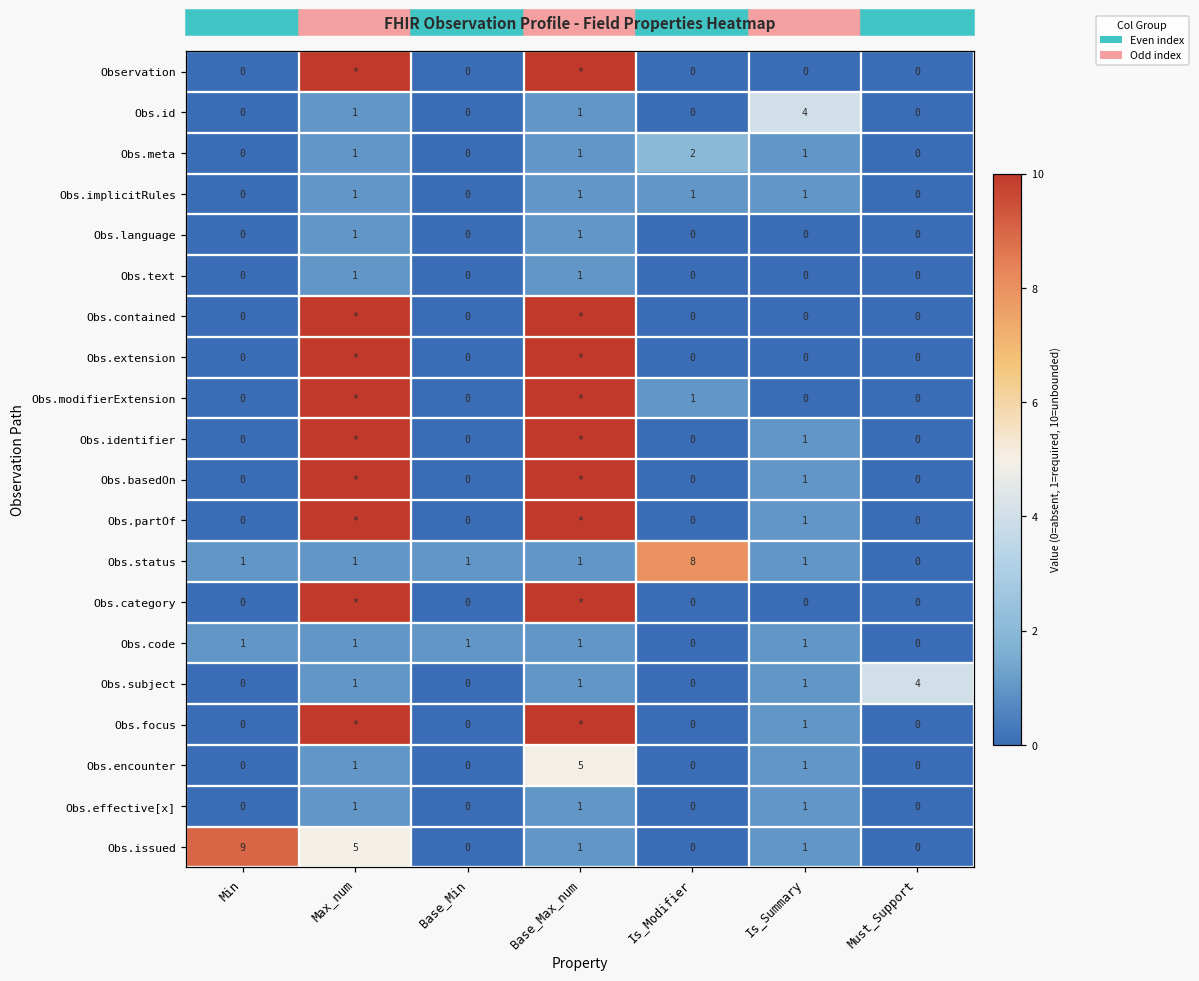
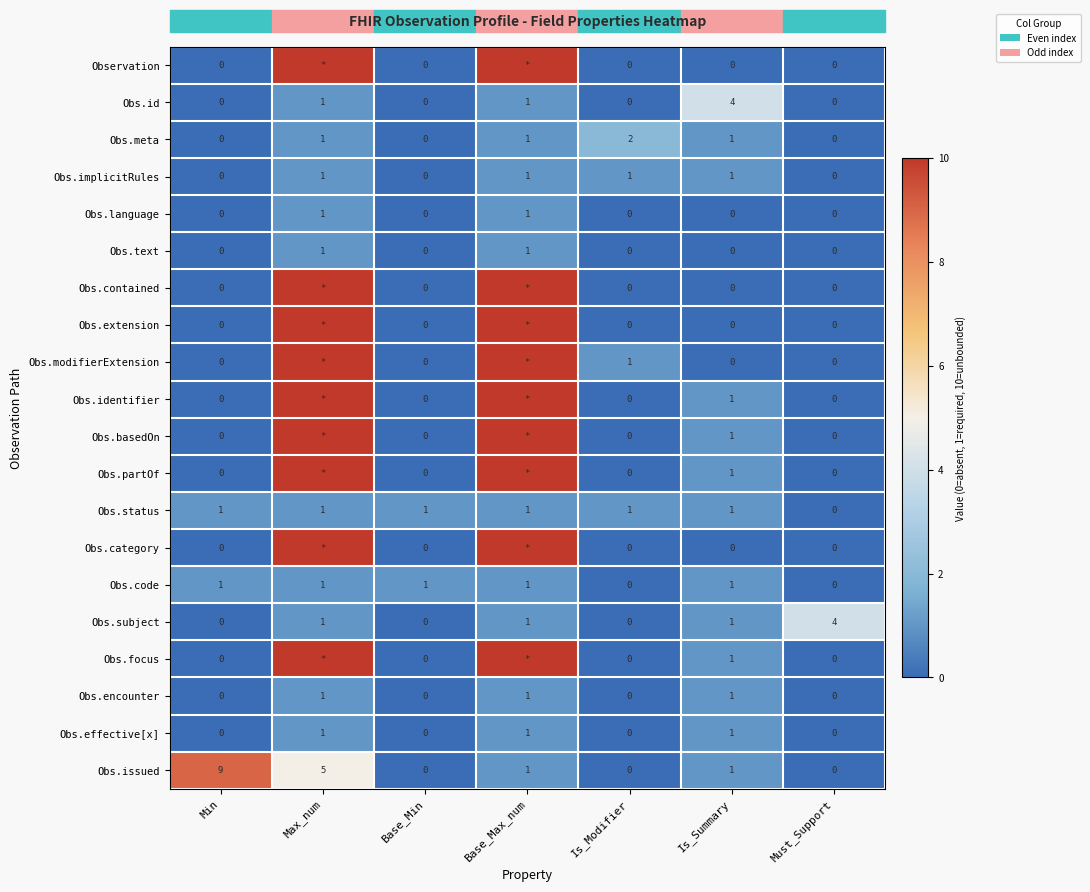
  {
    "Observation": {
      "Min": 0,
      "Base_Min": 0,
      "Is_Modifier": 0,
      "Is_Summary": 0,
      "Must_Support": 0
    },
    "Obs.id": {
      "Min": 0,
      "Max_num": 1,
      "Base_Min": 0,
      "Base_Max_num": 1,
      "Is_Modifier": 0,
      "Is_Summary": 4,
      "Must_Support": 0
    },
    "Obs.meta": {
      "Min": 0,
      "Max_num": 1,
      "Base_Min": 0,
      "Base_Max_num": 1,
      "Is_Modifier": 2,
      "Is_Summary": 1,
      "Must_Support": 0
    },
    "Obs.implicitRules": {
      "Min": 0,
      "Max_num": 1,
      "Base_Min": 0,
      "Base_Max_num": 1,
      "Is_Modifier": 1,
      "Is_Summary": 1,
      "Must_Support": 0
    },
    "Obs.language": {
      "Min": 0,
      "Max_num": 1,
      "Base_Min": 0,
      "Base_Max_num": 1,
      "Is_Modifier": 0,
      "Is_Summary": 0,
      "Must_Support": 0
    },
    "Obs.text": {
      "Min": 0,
      "Max_num": 1,
      "Base_Min": 0,
      "Base_Max_num": 1,
      "Is_Modifier": 0,
      "Is_Summary": 0,
      "Must_Support": 0
    },
    "Obs.contained": {
      "Min": 0,
      "Base_Min": 0,
      "Is_Modifier": 0,
      "Is_Summary": 0,
      "Must_Support": 0
    },
    "Obs.extension": {
      "Min": 0,
      "Base_Min": 0,
      "Is_Modifier": 0,
      "Is_Summary": 0,
      "Must_Support": 0
    },
    "Obs.modifierExtension": {
      "Min": 0,
      "Base_Min": 0,
      "Is_Modifier": 1,
      "Is_Summary": 0,
      "Must_Support": 0
    },
    "Obs.identifier": {
      "Min": 0,
      "Base_Min": 0,
      "Is_Modifier": 0,
      "Is_Summary": 1,
      "Must_Support": 0
    },
    "Obs.basedOn": {
      "Min": 0,
      "Base_Min": 0,
      "Is_Modifier": 0,
      "Is_Summary": 1,
      "Must_Support": 0
    },
    "Obs.partOf": {
      "Min": 0,
      "Base_Min": 0,
      "Is_Modifier": 0,
      "Is_Summary": 1,
      "Must_Support": 0
    },
    "Obs.status": {
      "Min": 1,
      "Max_num": 1,
      "Base_Min": 1,
      "Base_Max_num": 1,
-     "Is_Modifier": 8,
+     "Is_Modifier": 1,
      "Is_Summary": 1,
      "Must_Support": 0
    },
    "Obs.category": {
      "Min": 0,
      "Base_Min": 0,
      "Is_Modifier": 0,
      "Is_Summary": 0,
      "Must_Support": 0
    },
    "Obs.code": {
      "Min": 1,
      "Max_num": 1,
      "Base_Min": 1,
      "Base_Max_num": 1,
      "Is_Modifier": 0,
      "Is_Summary": 1,
      "Must_Support": 0
    },
    "Obs.subject": {
      "Min": 0,
      "Max_num": 1,
      "Base_Min": 0,
      "Base_Max_num": 1,
      "Is_Modifier": 0,
      "Is_Summary": 1,
      "Must_Support": 4
    },
    "Obs.focus": {
      "Min": 0,
      "Base_Min": 0,
      "Is_Modifier": 0,
      "Is_Summary": 1,
      "Must_Support": 0
    },
    "Obs.encounter": {
      "Min": 0,
      "Max_num": 1,
      "Base_Min": 0,
-     "Base_Max_num": 5,
+     "Base_Max_num": 1,
      "Is_Modifier": 0,
      "Is_Summary": 1,
      "Must_Support": 0
    },
    "Obs.effective[x]": {
      "Min": 0,
      "Max_num": 1,
      "Base_Min": 0,
      "Base_Max_num": 1,
      "Is_Modifier": 0,
      "Is_Summary": 1,
      "Must_Support": 0
    },
    "Obs.issued": {
      "Min": 9,
      "Max_num": 5,
      "Base_Min": 0,
      "Base_Max_num": 1,
      "Is_Modifier": 0,
      "Is_Summary": 1,
      "Must_Support": 0
    }
  }
